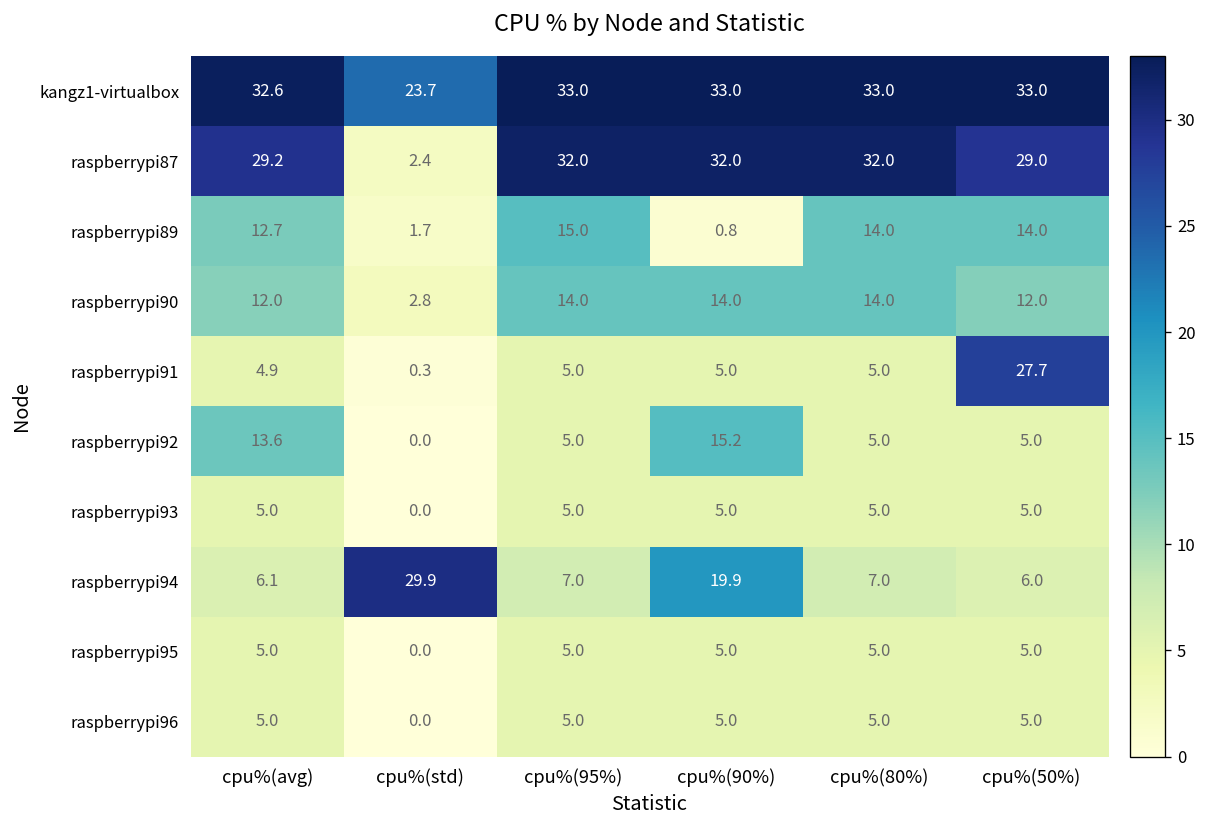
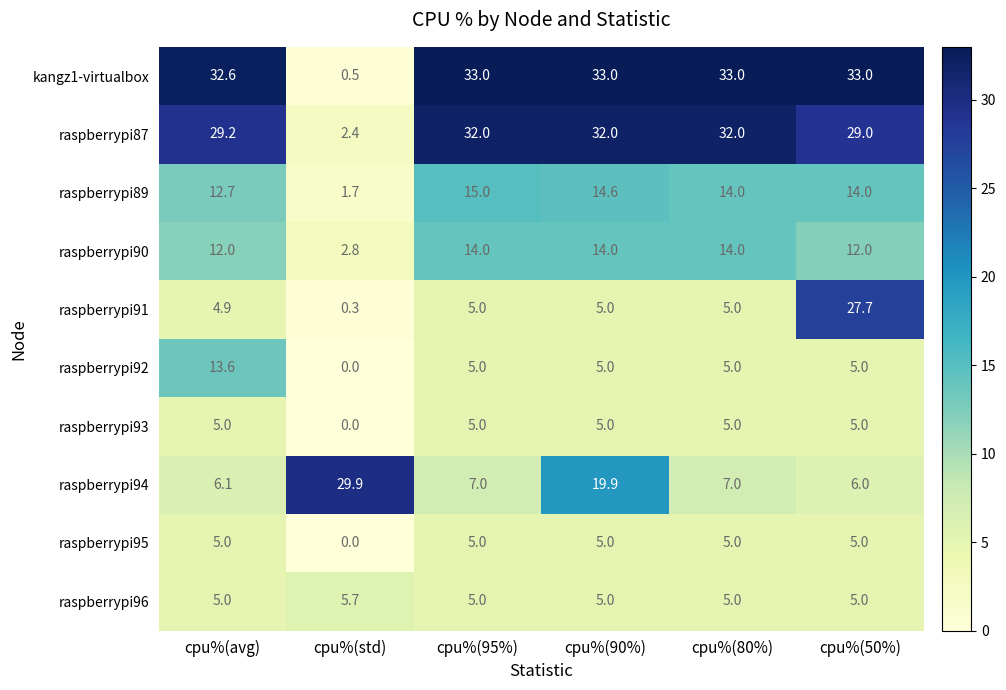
  {
    "kangz1-virtualbox": {
      "cpu%(avg)": 32.6,
-     "cpu%(std)": 23.7,
+     "cpu%(std)": 0.5,
      "cpu%(95%)": 33.0,
      "cpu%(90%)": 33.0,
      "cpu%(80%)": 33.0,
      "cpu%(50%)": 33.0
    },
    "raspberrypi87": {
      "cpu%(avg)": 29.2,
      "cpu%(std)": 2.4,
      "cpu%(95%)": 32.0,
      "cpu%(90%)": 32.0,
      "cpu%(80%)": 32.0,
      "cpu%(50%)": 29.0
    },
    "raspberrypi89": {
      "cpu%(avg)": 12.7,
      "cpu%(std)": 1.7,
      "cpu%(95%)": 15.0,
-     "cpu%(90%)": 0.8,
+     "cpu%(90%)": 14.6,
      "cpu%(80%)": 14.0,
      "cpu%(50%)": 14.0
    },
    "raspberrypi90": {
      "cpu%(avg)": 12.0,
      "cpu%(std)": 2.8,
      "cpu%(95%)": 14.0,
      "cpu%(90%)": 14.0,
      "cpu%(80%)": 14.0,
      "cpu%(50%)": 12.0
    },
    "raspberrypi91": {
      "cpu%(avg)": 4.9,
      "cpu%(std)": 0.3,
      "cpu%(95%)": 5.0,
      "cpu%(90%)": 5.0,
      "cpu%(80%)": 5.0,
      "cpu%(50%)": 27.7
    },
    "raspberrypi92": {
      "cpu%(avg)": 13.6,
      "cpu%(std)": 0.0,
      "cpu%(95%)": 5.0,
-     "cpu%(90%)": 15.2,
+     "cpu%(90%)": 5.0,
      "cpu%(80%)": 5.0,
      "cpu%(50%)": 5.0
    },
    "raspberrypi93": {
      "cpu%(avg)": 5.0,
      "cpu%(std)": 0.0,
      "cpu%(95%)": 5.0,
      "cpu%(90%)": 5.0,
      "cpu%(80%)": 5.0,
      "cpu%(50%)": 5.0
    },
    "raspberrypi94": {
      "cpu%(avg)": 6.1,
      "cpu%(std)": 29.9,
      "cpu%(95%)": 7.0,
      "cpu%(90%)": 19.9,
      "cpu%(80%)": 7.0,
      "cpu%(50%)": 6.0
    },
    "raspberrypi95": {
      "cpu%(avg)": 5.0,
      "cpu%(std)": 0.0,
      "cpu%(95%)": 5.0,
      "cpu%(90%)": 5.0,
      "cpu%(80%)": 5.0,
      "cpu%(50%)": 5.0
    },
    "raspberrypi96": {
      "cpu%(avg)": 5.0,
-     "cpu%(std)": 0.0,
+     "cpu%(std)": 5.7,
      "cpu%(95%)": 5.0,
      "cpu%(90%)": 5.0,
      "cpu%(80%)": 5.0,
      "cpu%(50%)": 5.0
    }
  }
